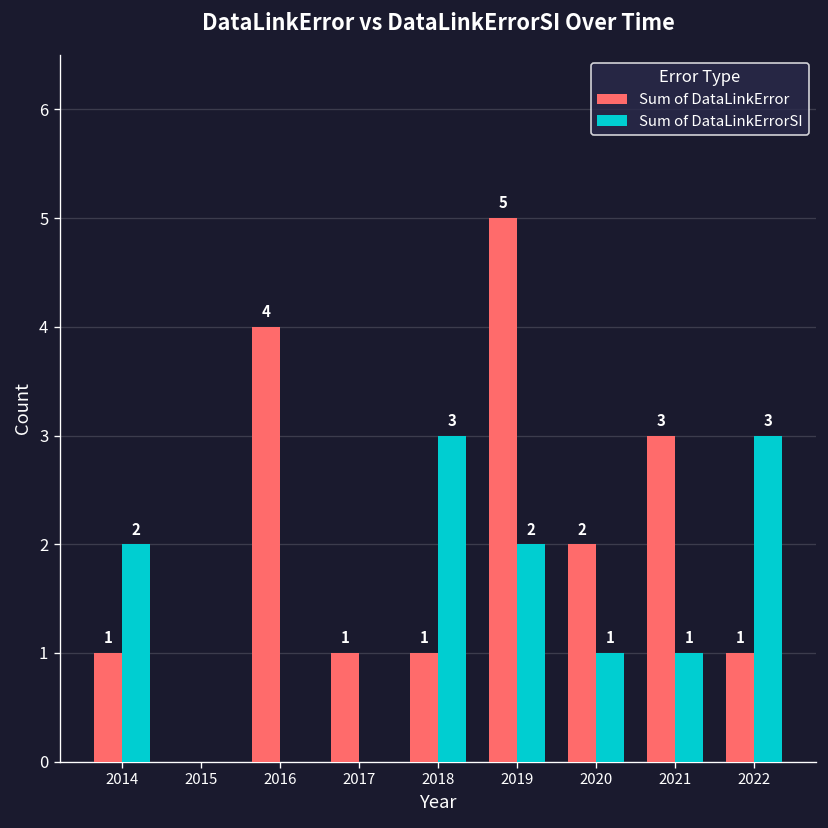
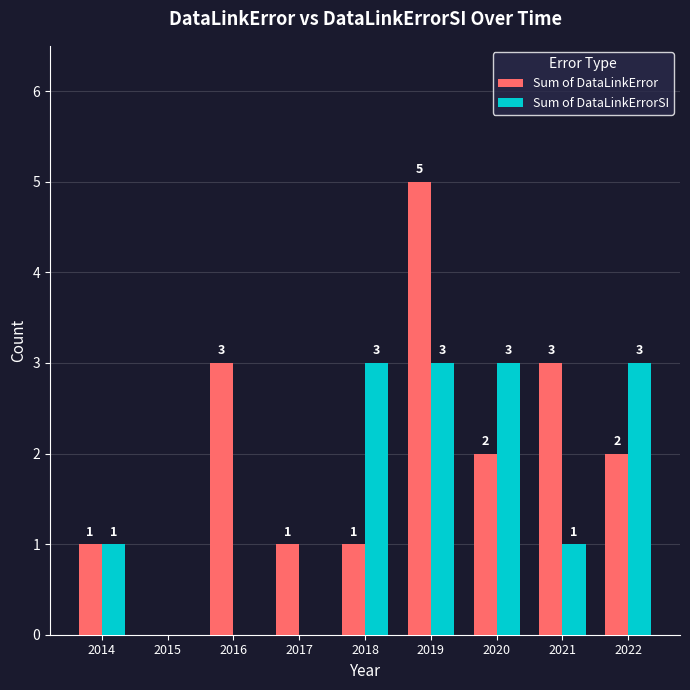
  {
    "Sum of DataLinkError": {
      "2014": 1,
-     "2016": 4,
+     "2016": 3,
      "2017": 1,
      "2018": 1,
      "2019": 5,
      "2020": 2,
      "2021": 3,
-     "2022": 1
+     "2022": 2
    },
    "Sum of DataLinkErrorSI": {
-     "2014": 2,
+     "2014": 1,
      "2018": 3,
-     "2019": 2,
-     "2020": 1,
+     "2019": 3,
+     "2020": 3,
      "2021": 1,
      "2022": 3
    }
  }
